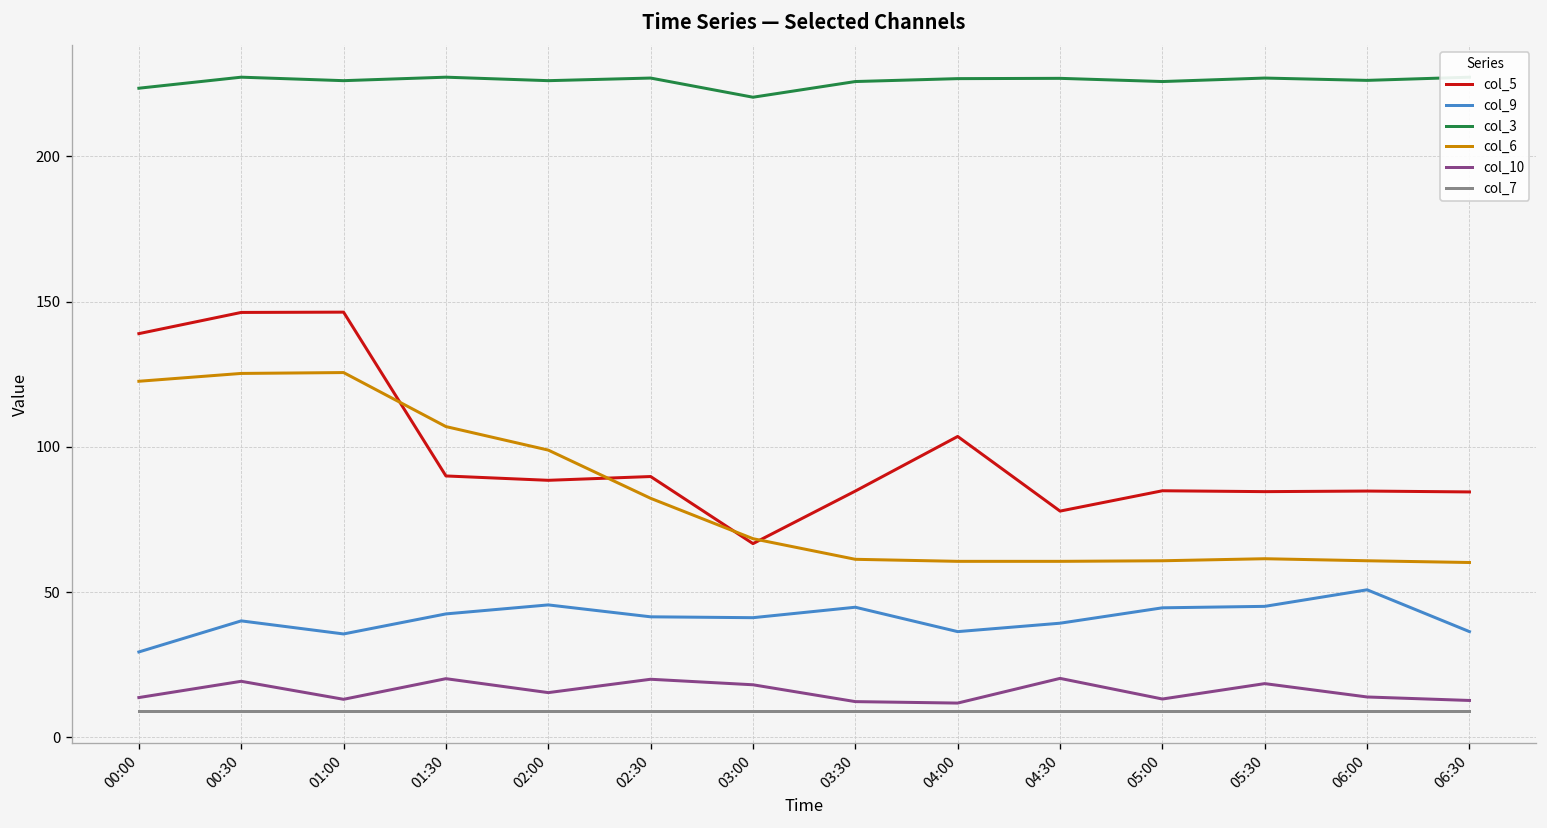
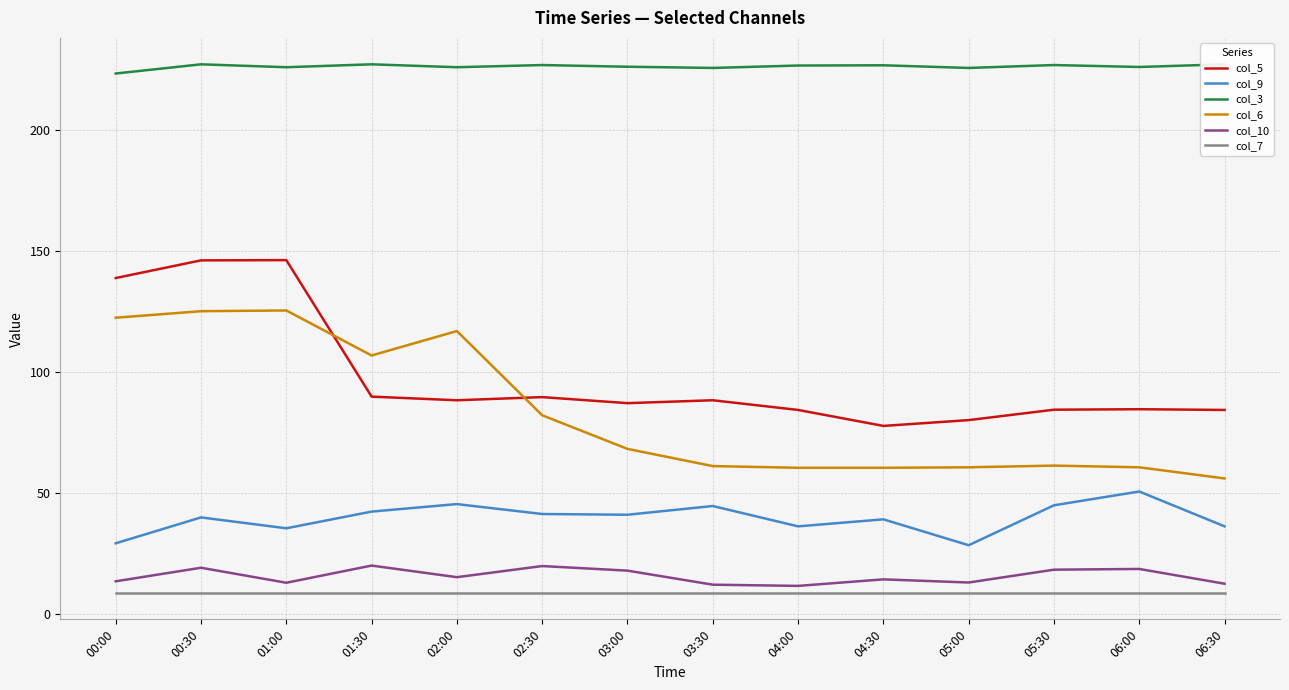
  {
    "col_5": {
      "00:00": 139,
      "00:30": 146,
      "01:00": 146,
      "01:30": 90,
      "02:00": 89,
      "02:30": 90,
-     "03:00": 67,
-     "03:30": 85,
-     "04:00": 104,
+     "03:00": 87,
+     "03:30": 89,
+     "04:00": 85,
      "04:30": 78,
-     "05:00": 85,
+     "05:00": 80,
      "05:30": 85,
      "06:00": 85,
      "06:30": 85
    },
    "col_9": {
      "00:00": 29,
      "00:30": 40,
      "01:00": 36,
      "01:30": 43,
      "02:00": 46,
      "02:30": 42,
      "03:00": 41,
      "03:30": 45,
      "04:00": 36,
      "04:30": 39,
-     "05:00": 45,
+     "05:00": 29,
      "05:30": 45,
      "06:00": 51,
      "06:30": 36
    },
    "col_3": {
      "00:00": 224,
      "00:30": 227,
      "01:00": 226,
      "01:30": 227,
      "02:00": 226,
      "02:30": 227,
-     "03:00": 220,
+     "03:00": 226,
      "03:30": 226,
      "04:00": 227,
      "04:30": 227,
      "05:00": 226,
      "05:30": 227,
      "06:00": 226
    },
    "col_6": {
      "00:00": 123,
      "00:30": 125,
      "01:00": 126,
      "01:30": 107,
-     "02:00": 99,
+     "02:00": 117,
      "02:30": 82,
      "03:00": 68,
      "03:30": 61,
      "04:00": 61,
      "04:30": 61,
      "05:00": 61,
      "05:30": 62,
      "06:00": 61,
-     "06:30": 60
+     "06:30": 56
    },
    "col_10": {
      "00:00": 14,
      "00:30": 19,
      "01:00": 13,
      "01:30": 20,
      "02:00": 15,
      "02:30": 20,
      "03:00": 18,
      "03:30": 12,
      "04:00": 12,
-     "04:30": 20,
+     "04:30": 15,
      "05:00": 13,
      "05:30": 19,
-     "06:00": 14,
+     "06:00": 19,
      "06:30": 13
    },
    "col_7": {
      "00:00": 9,
      "00:30": 9,
      "01:00": 9,
      "01:30": 9,
      "02:00": 9,
      "02:30": 9,
      "03:00": 9,
      "03:30": 9,
      "04:00": 9,
      "04:30": 9,
      "05:00": 9,
      "05:30": 9,
      "06:00": 9,
      "06:30": 9
    }
  }
